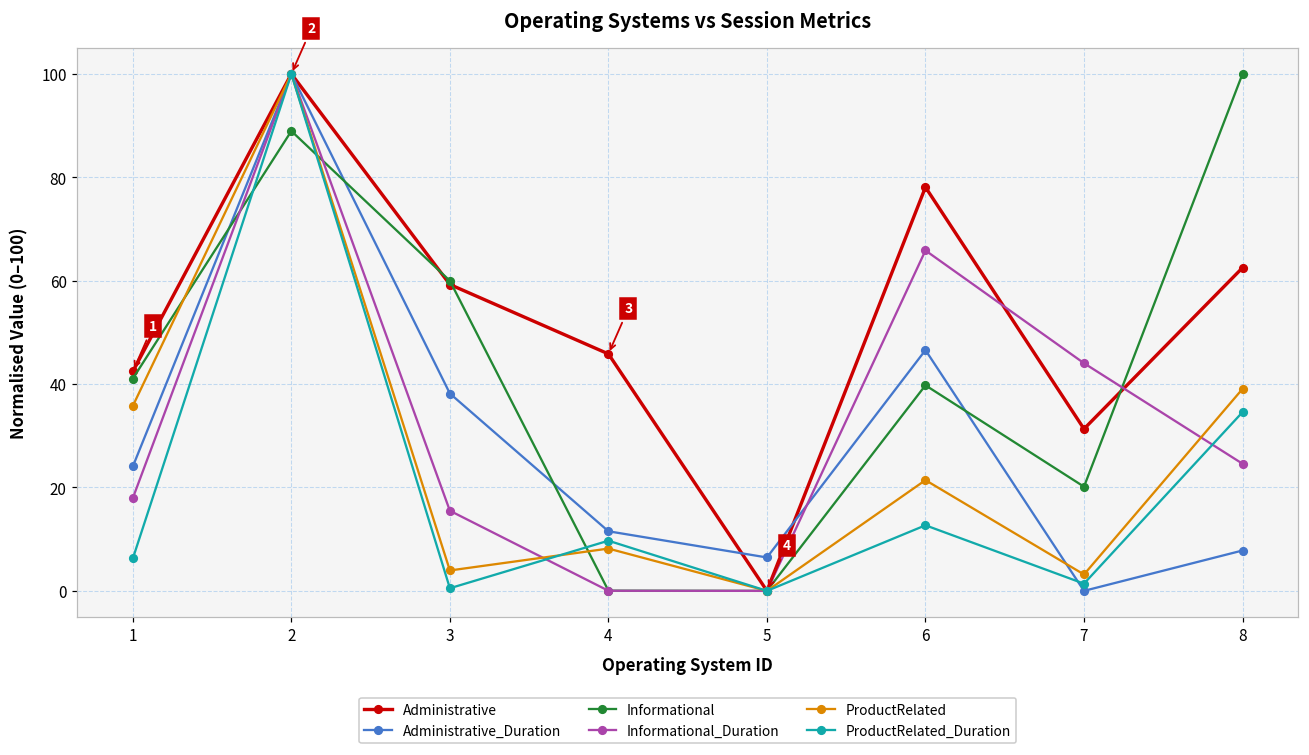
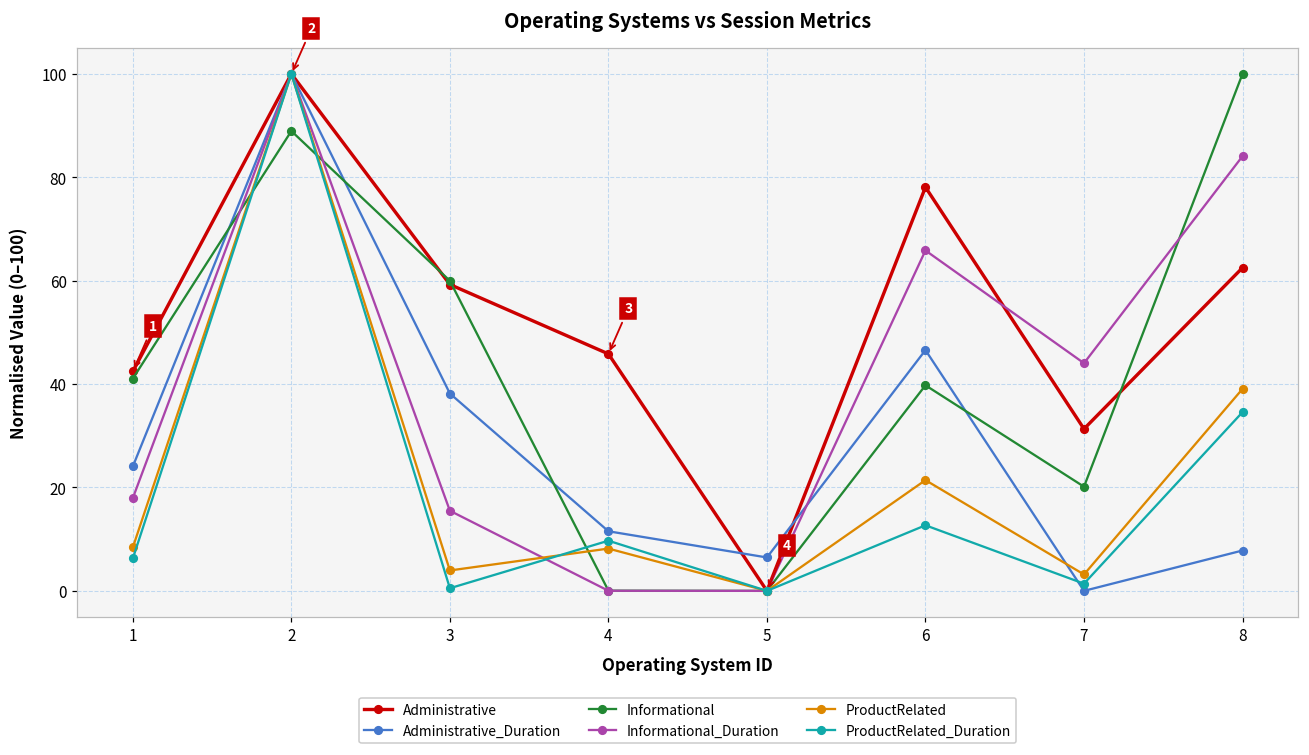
  {
    "Administrative": {
      "3": 59,
      "4": 46,
      "6": 78,
      "7": 31,
      "8": 62
    },
    "Administrative_Duration": {
      "1": 24,
      "3": 38,
      "4": 12,
      "6": 47,
      "7": 0,
      "8": 8
    },
    "Informational": {
      "1": 41,
      "2": 89,
      "3": 60,
      "6": 40,
      "7": 20,
      "8": 100
    },
    "Informational_Duration": {
      "1": 18,
      "3": 15,
      "6": 66,
      "7": 44,
-     "8": 25
+     "8": 84
    },
    "ProductRelated": {
-     "1": 36,
+     "1": 8,
      "3": 4,
      "4": 8,
      "6": 21,
      "7": 3,
      "8": 39
    },
    "ProductRelated_Duration": {
      "1": 6,
      "3": 1,
      "4": 10,
      "6": 13,
      "7": 1,
      "8": 35
    }
  }
